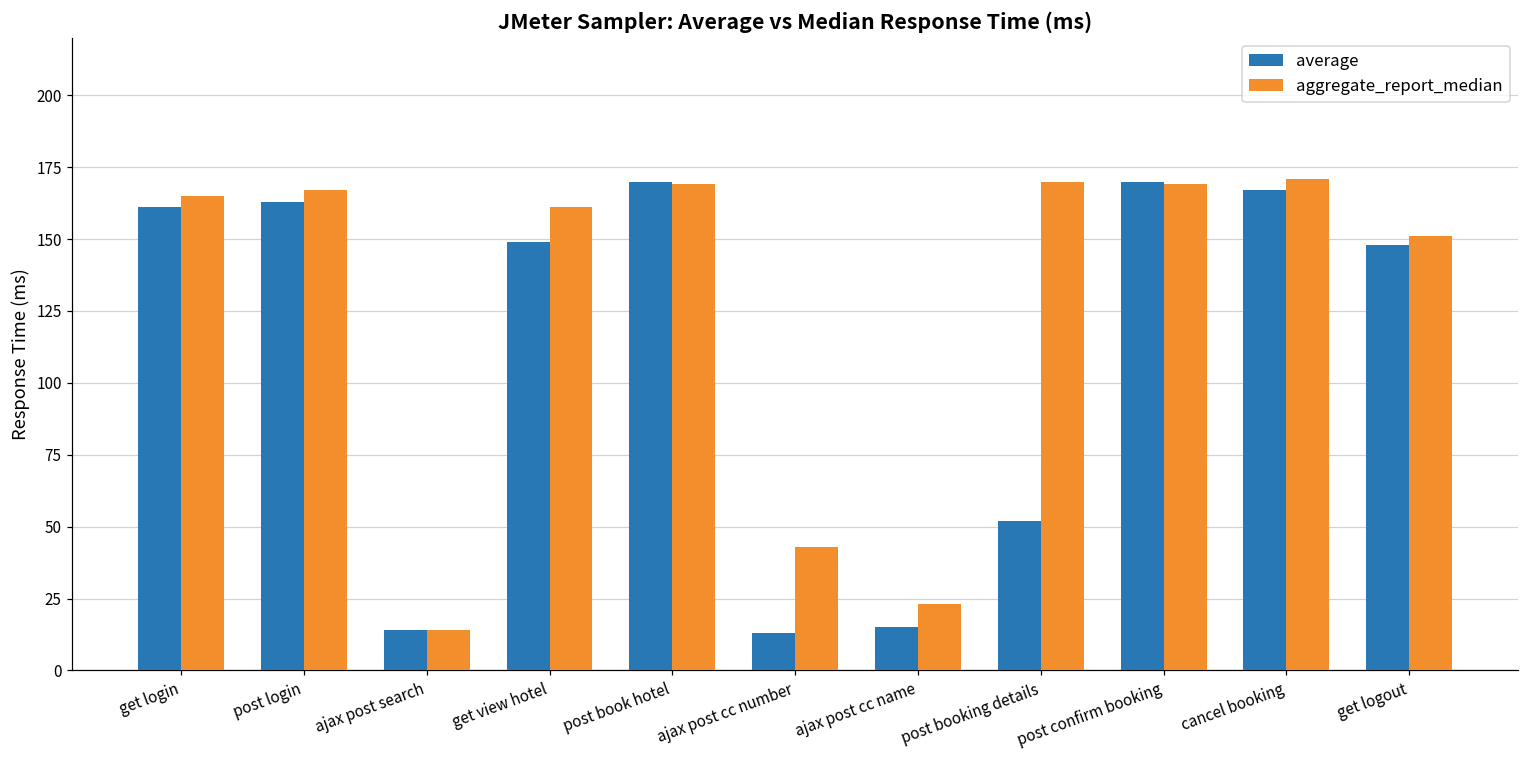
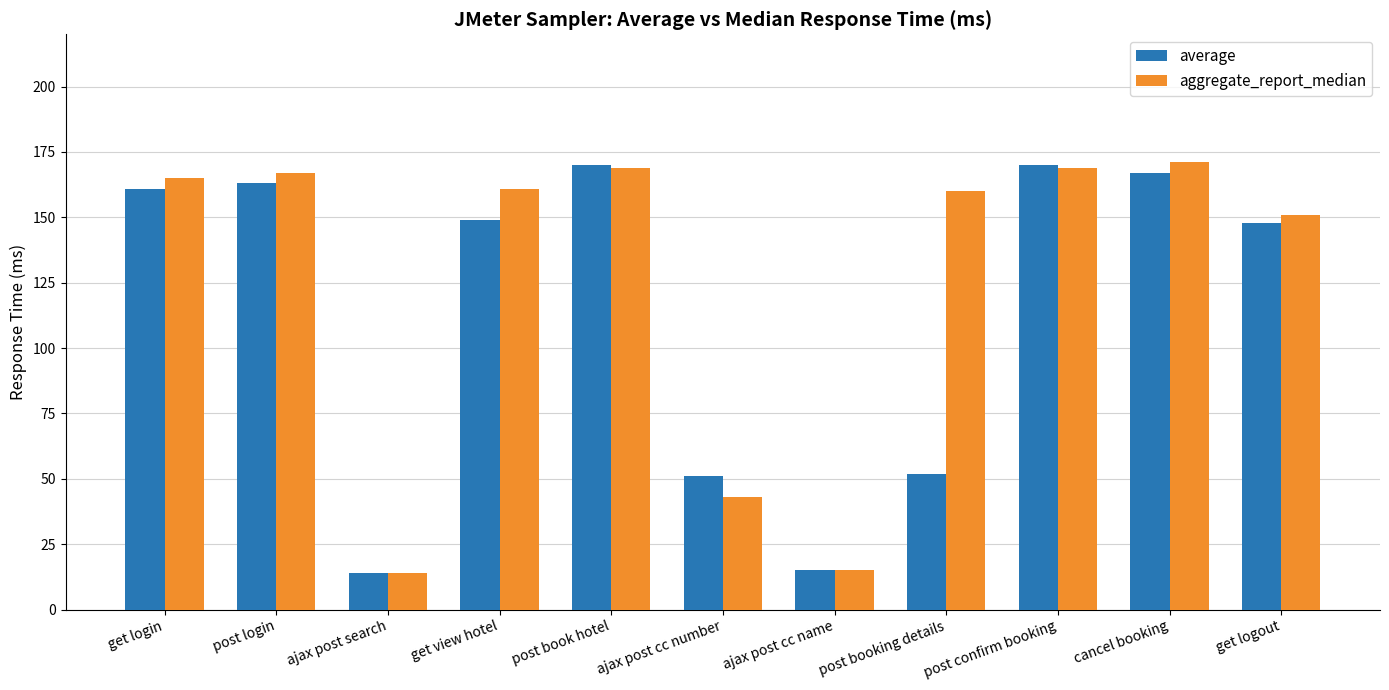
  {
    "average": {
      "get login": 161,
      "post login": 163,
      "ajax post search": 14,
      "get view hotel": 149,
      "post book hotel": 170,
-     "ajax post cc number": 13,
+     "ajax post cc number": 51,
      "ajax post cc name": 15,
      "post booking details": 52,
      "post confirm booking": 170,
      "cancel booking": 167,
      "get logout": 148
    },
    "aggregate_report_median": {
      "get login": 165,
      "post login": 167,
      "ajax post search": 14,
      "get view hotel": 161,
      "post book hotel": 169,
      "ajax post cc number": 43,
-     "ajax post cc name": 23,
-     "post booking details": 170,
+     "ajax post cc name": 15,
+     "post booking details": 160,
      "post confirm booking": 169,
      "cancel booking": 171,
      "get logout": 151
    }
  }
